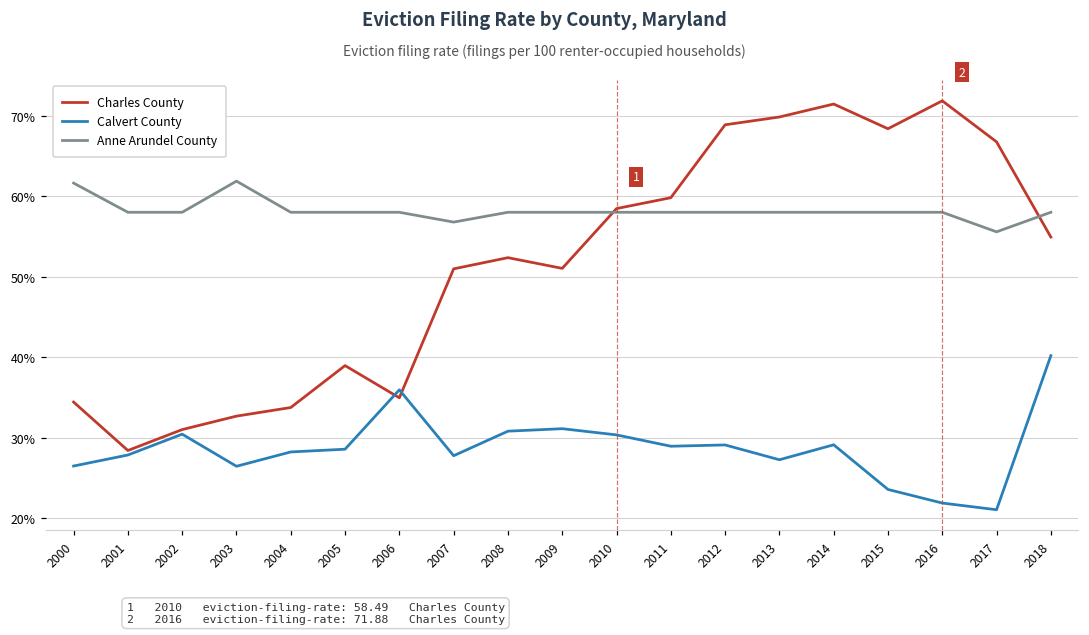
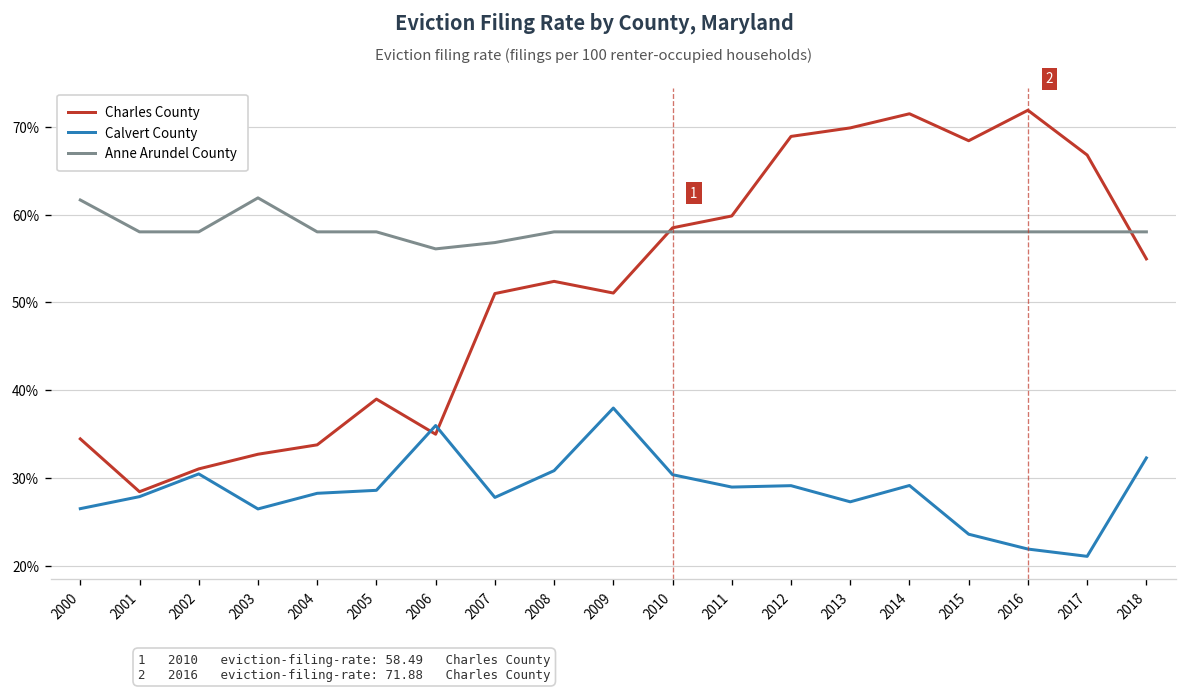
  {
    "Charles County": {
      "2000": "34%",
      "2001": "28%",
      "2002": "31%",
      "2003": "33%",
      "2004": "34%",
      "2005": "39%",
      "2006": "35%",
      "2007": "51%",
      "2008": "52%",
      "2009": "51%",
      "2010": "58%",
      "2011": "60%",
      "2012": "69%",
      "2013": "70%",
      "2014": "71%",
      "2015": "68%",
      "2016": "72%",
      "2017": "67%",
      "2018": "55%"
    },
    "Calvert County": {
      "2000": "27%",
      "2001": "28%",
      "2002": "30%",
      "2003": "26%",
      "2004": "28%",
      "2005": "29%",
      "2006": "36%",
      "2007": "28%",
      "2008": "31%",
-     "2009": "31%",
+     "2009": "38%",
      "2010": "30%",
      "2011": "29%",
      "2012": "29%",
      "2013": "27%",
      "2014": "29%",
      "2015": "24%",
      "2016": "22%",
      "2017": "21%",
-     "2018": "40%"
+     "2018": "32%"
    },
    "Anne Arundel County": {
      "2000": "62%",
      "2001": "58%",
      "2002": "58%",
      "2003": "62%",
      "2004": "58%",
      "2005": "58%",
-     "2006": "58%",
+     "2006": "56%",
      "2007": "57%",
      "2008": "58%",
      "2009": "58%",
      "2010": "58%",
      "2011": "58%",
      "2012": "58%",
      "2013": "58%",
      "2014": "58%",
      "2015": "58%",
      "2016": "58%",
-     "2017": "56%",
+     "2017": "58%",
      "2018": "58%"
    }
  }
